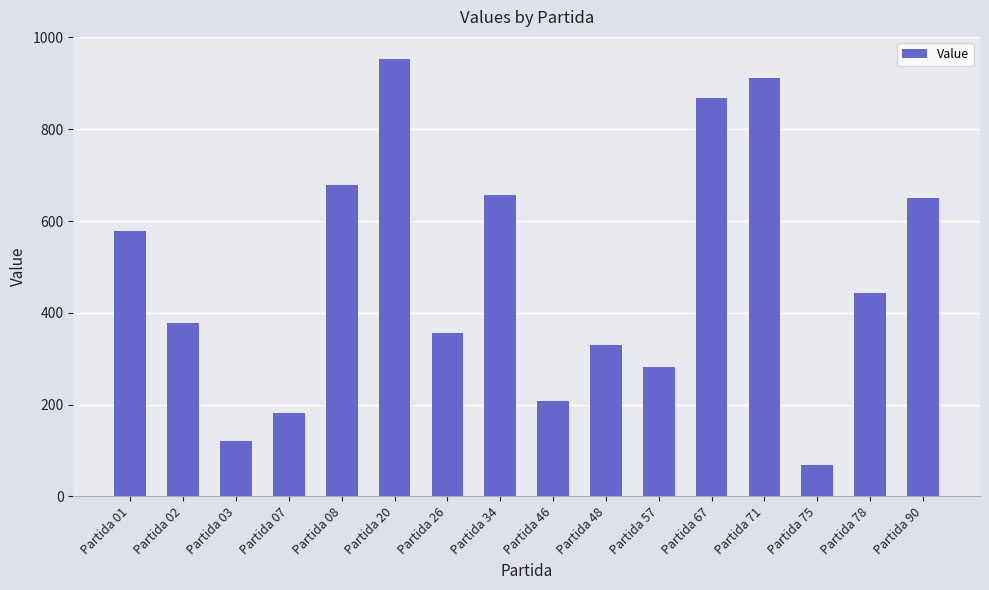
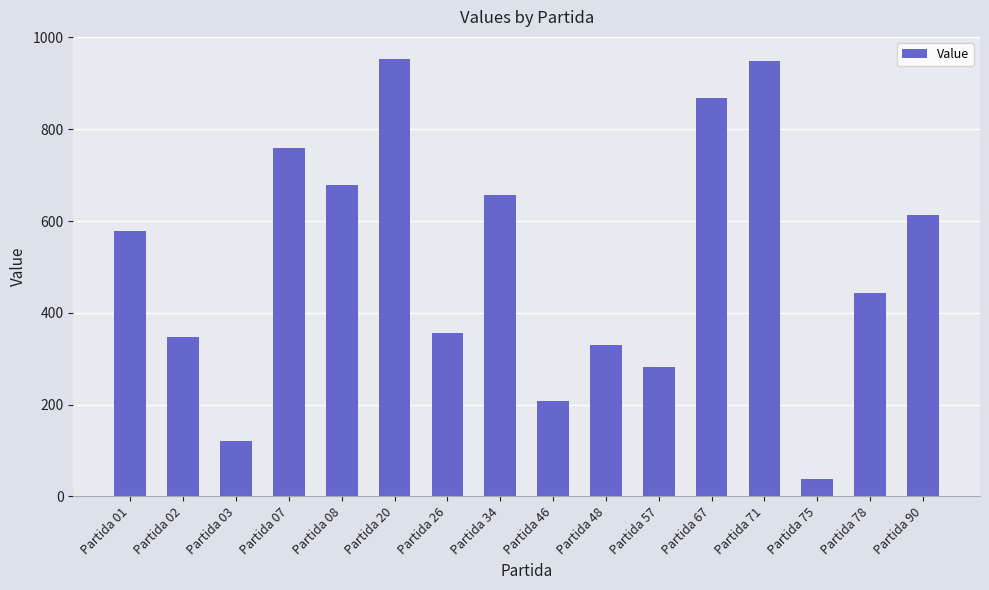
  {
    "Partida 01": 580,
-   "Partida 02": 380,
+   "Partida 02": 350,
    "Partida 03": 120,
-   "Partida 07": 180,
+   "Partida 07": 760,
    "Partida 08": 680,
    "Partida 20": 950,
    "Partida 26": 360,
    "Partida 34": 660,
    "Partida 46": 210,
    "Partida 48": 330,
    "Partida 57": 280,
    "Partida 67": 870,
-   "Partida 71": 910,
-   "Partida 75": 70,
+   "Partida 71": 950,
+   "Partida 75": 40,
    "Partida 78": 440,
-   "Partida 90": 650
+   "Partida 90": 610
  }
